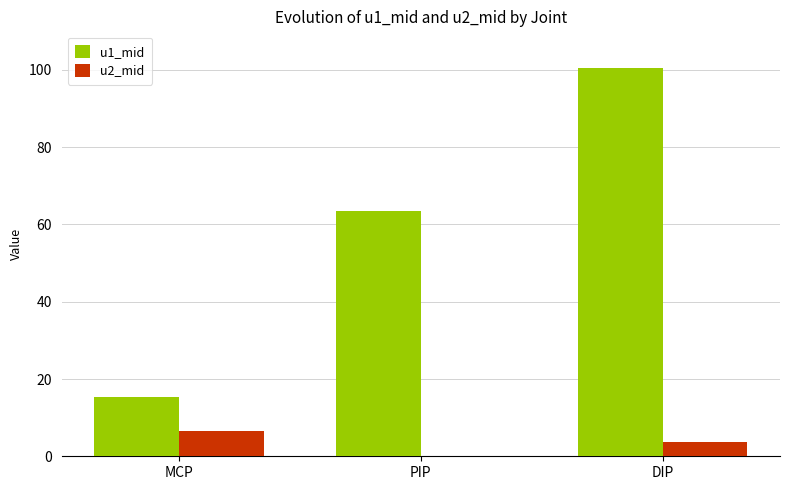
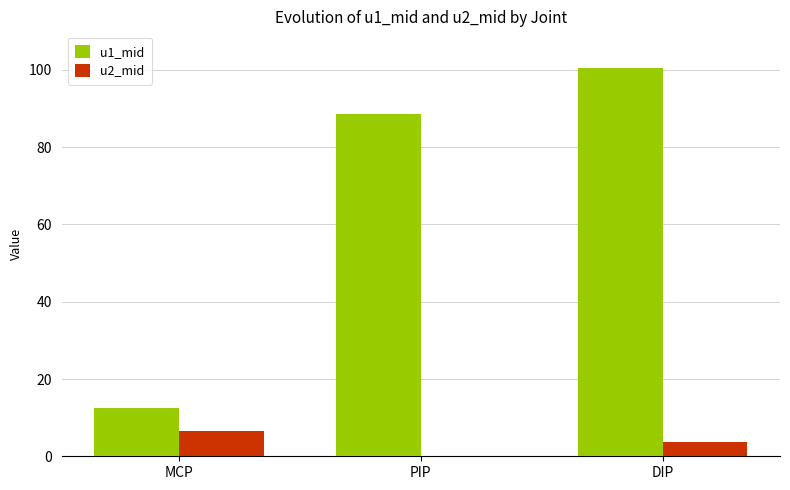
  {
    "u1_mid": {
-     "MCP": 15,
-     "PIP": 63,
+     "MCP": 12,
+     "PIP": 89,
      "DIP": 101
    },
    "u2_mid": {
      "MCP": 7,
      "DIP": 4
    }
  }
